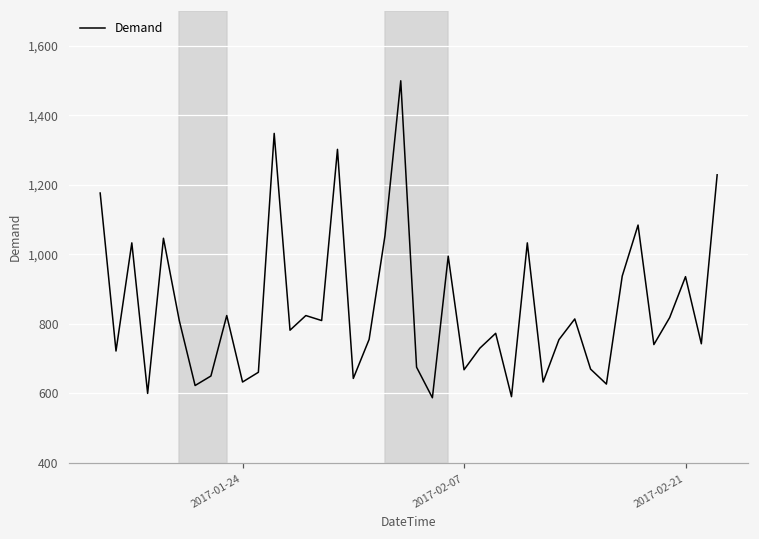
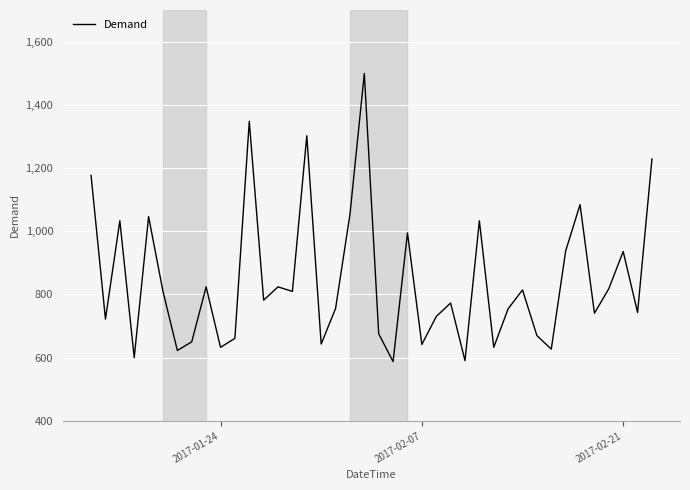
  {
    "2017-01-24": 630,
-   "2017-02-07": 670,
+   "2017-02-07": 640,
    "2017-02-21": 940
  }
